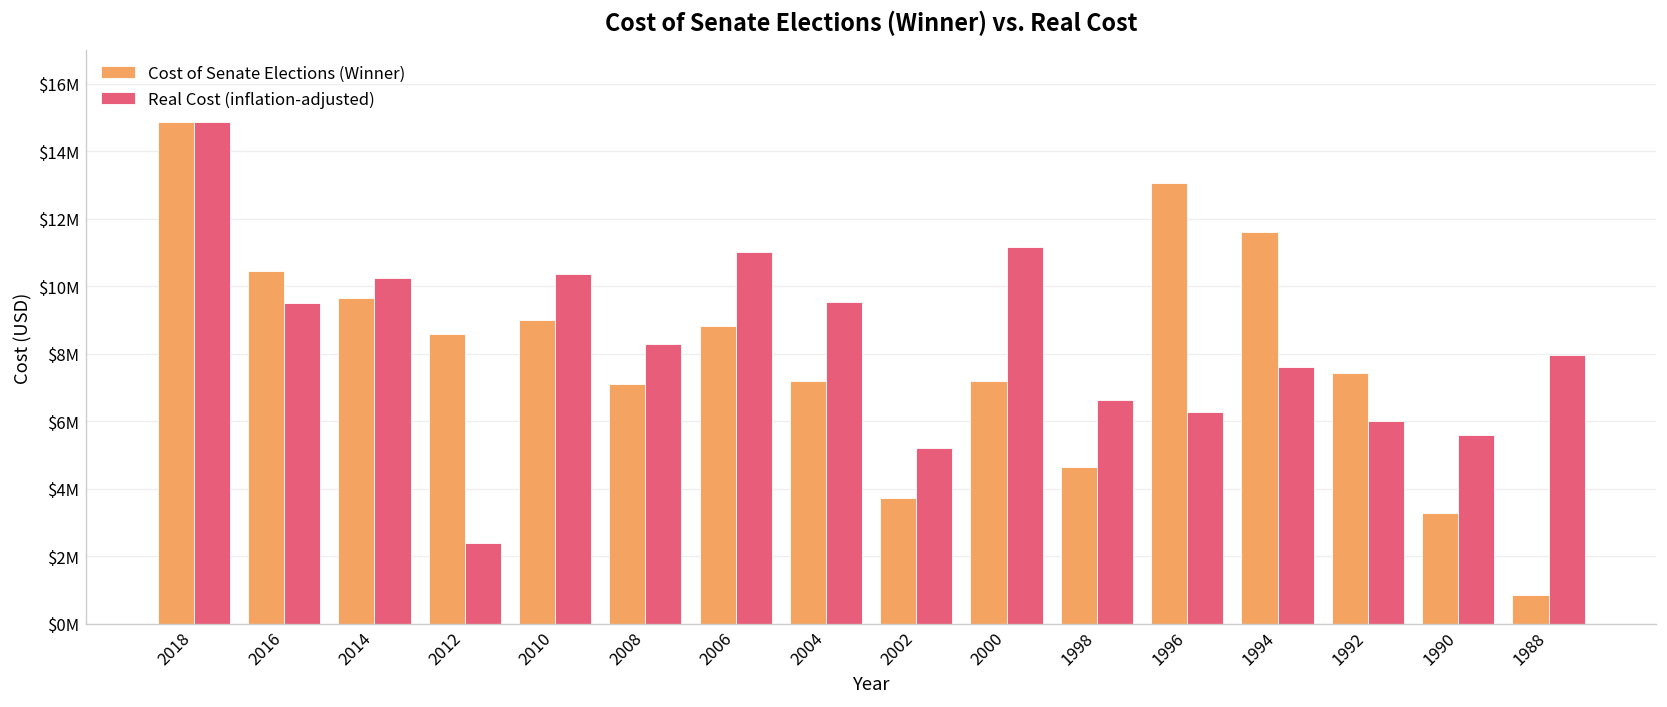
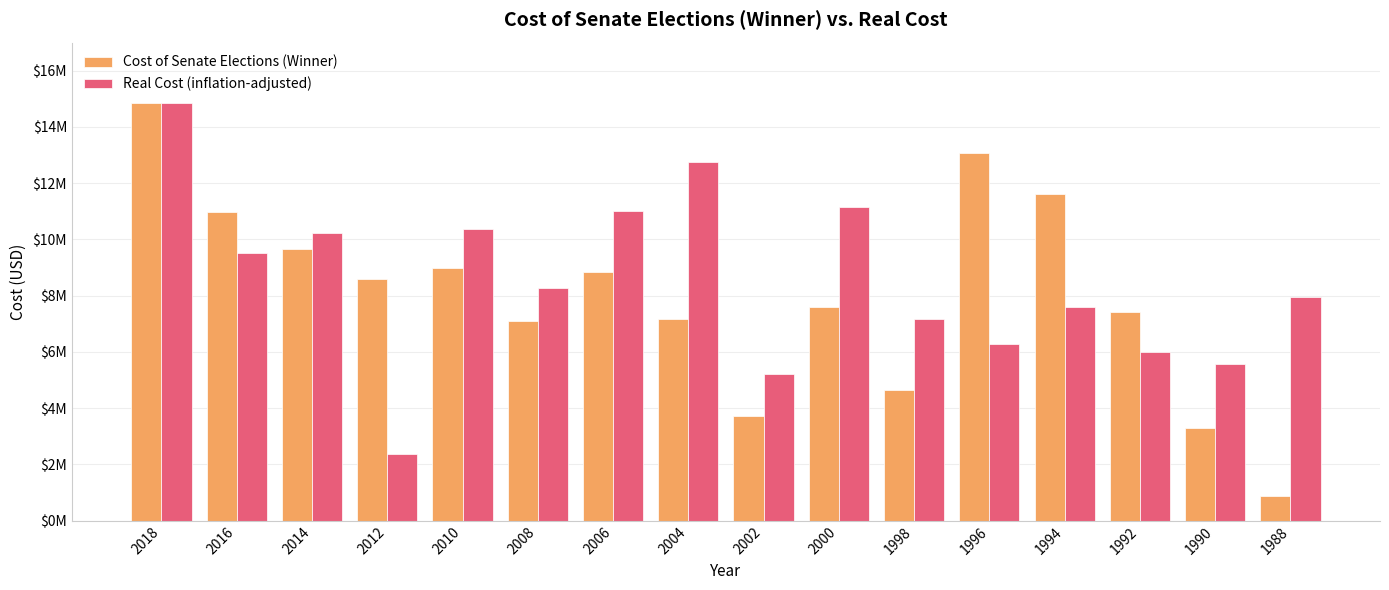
  {
    "Cost of Senate Elections (Winner)": {
      "2018": "$14900000",
-     "2016": "$10500000",
+     "2016": "$11000000",
      "2014": "$9700000",
      "2012": "$8600000",
      "2010": "$9000000",
      "2008": "$7100000",
      "2006": "$8800000",
      "2004": "$7200000",
      "2002": "$3700000",
-     "2000": "$7200000",
+     "2000": "$7600000",
      "1998": "$4700000",
      "1996": "$13100000",
      "1994": "$11600000",
      "1992": "$7400000",
      "1990": "$3300000",
      "1988": "$900000"
    },
    "Real Cost (inflation-adjusted)": {
      "2018": "$14900000",
      "2016": "$9500000",
      "2014": "$10200000",
      "2012": "$2400000",
      "2010": "$10400000",
      "2008": "$8300000",
      "2006": "$11000000",
-     "2004": "$9500000",
+     "2004": "$12800000",
      "2002": "$5200000",
      "2000": "$11200000",
-     "1998": "$6600000",
+     "1998": "$7200000",
      "1996": "$6300000",
      "1994": "$7600000",
      "1992": "$6000000",
      "1990": "$5600000",
      "1988": "$8000000"
    }
  }
